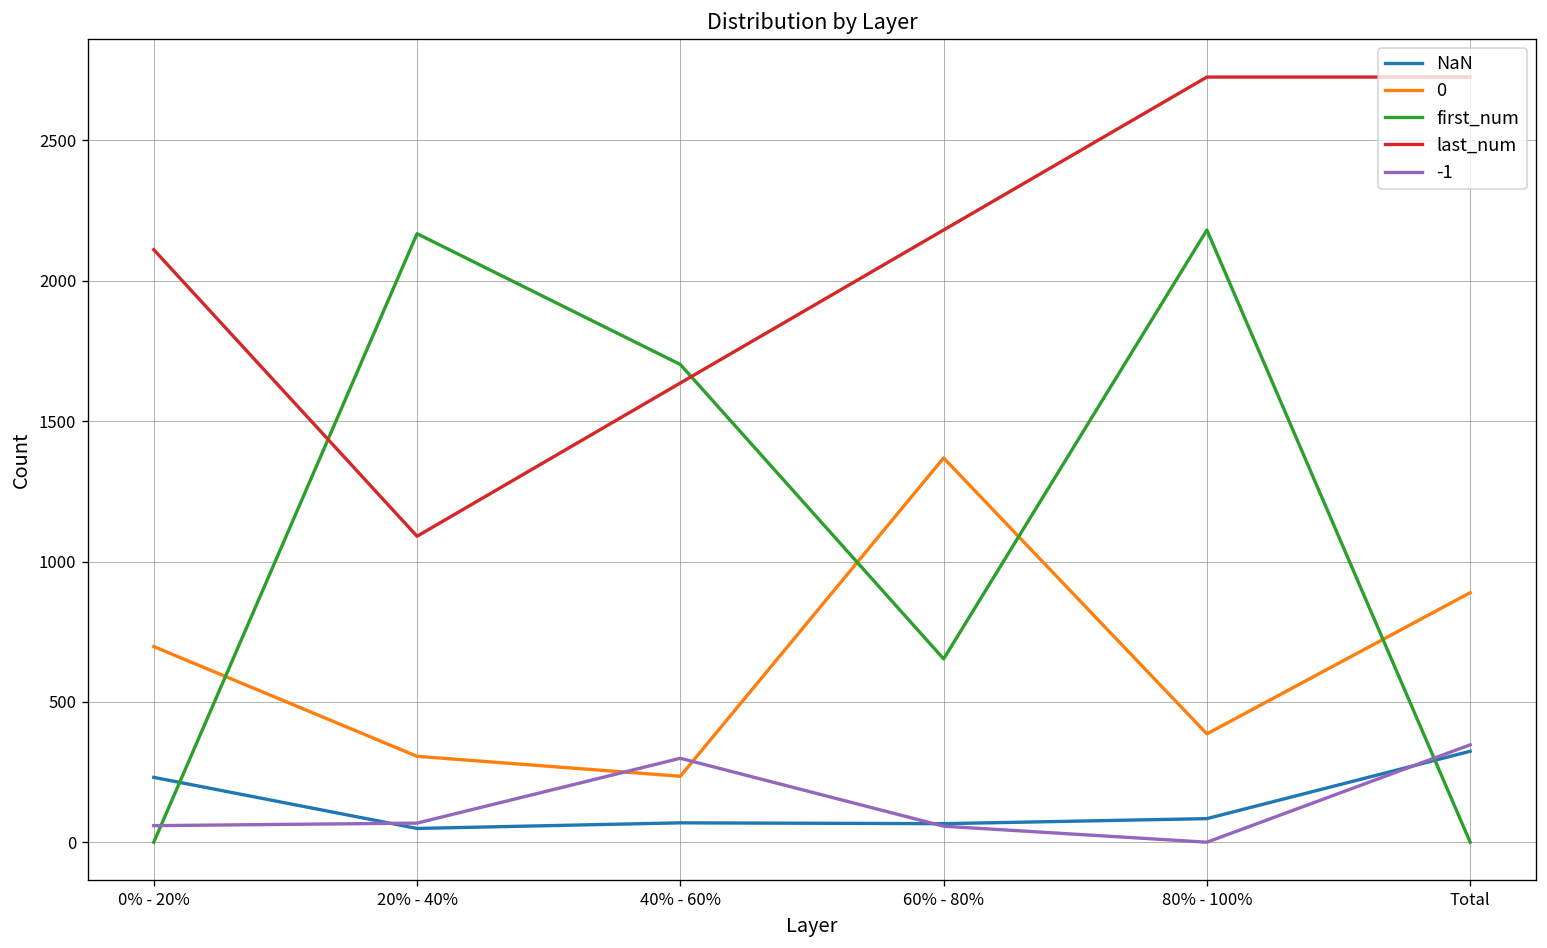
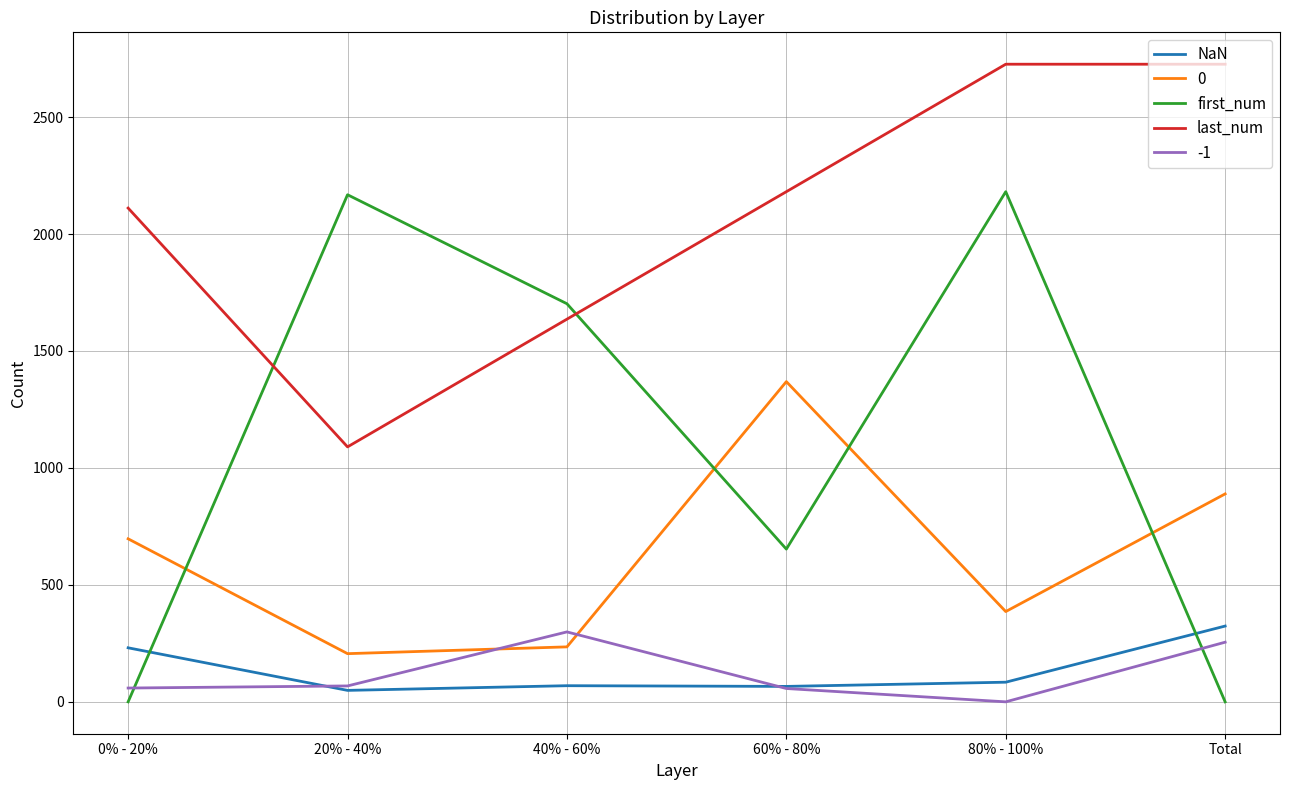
  {
    "NaN": {
      "0% - 20%": 230,
      "20% - 40%": 50,
      "40% - 60%": 70,
      "80% - 100%": 80,
      "Total": 320
    },
    "0": {
      "0% - 20%": 700,
-     "20% - 40%": 310,
+     "20% - 40%": 210,
      "40% - 60%": 240,
      "60% - 80%": 1370,
      "80% - 100%": 390,
      "Total": 890
    },
    "first_num": {
      "0% - 20%": 0,
      "20% - 40%": 2170,
      "40% - 60%": 1700,
      "60% - 80%": 650,
      "80% - 100%": 2180,
      "Total": 0
    },
    "last_num": {
      "0% - 20%": 2110,
      "20% - 40%": 1090,
      "40% - 60%": 1640,
      "60% - 80%": 2180,
      "80% - 100%": 2730
    },
    "-1": {
      "0% - 20%": 60,
      "20% - 40%": 70,
      "40% - 60%": 300,
      "80% - 100%": 0,
-     "Total": 350
+     "Total": 260
    }
  }
